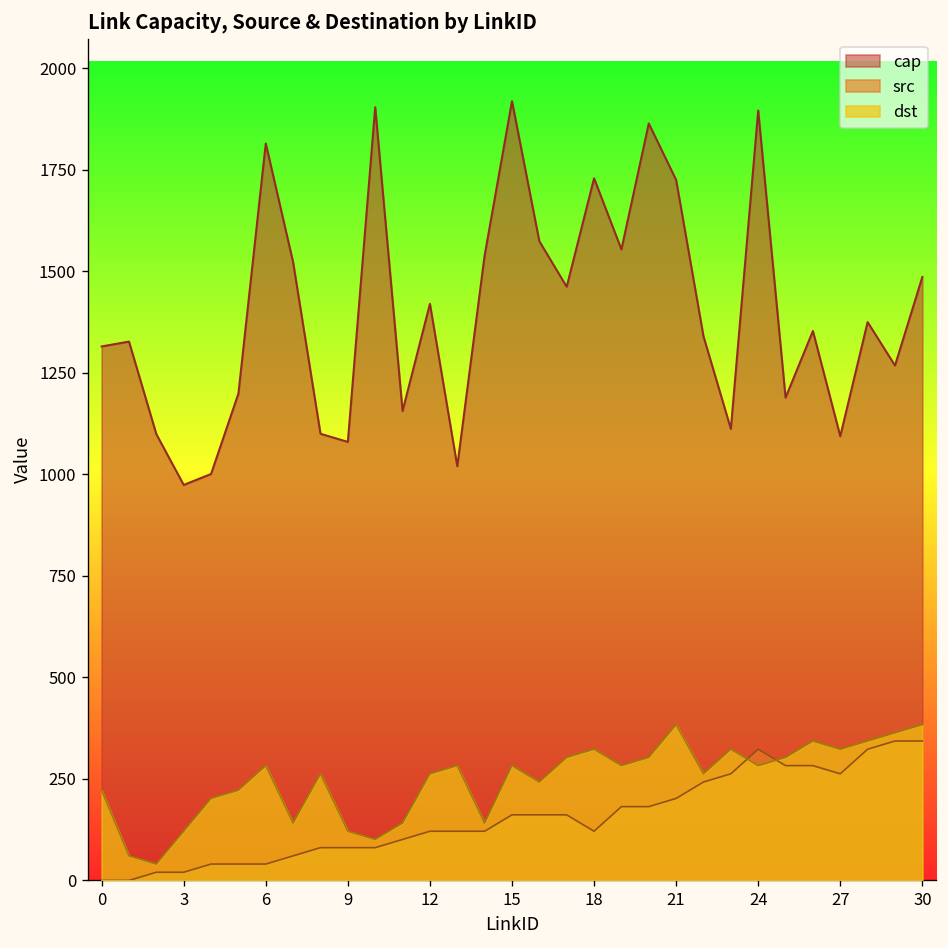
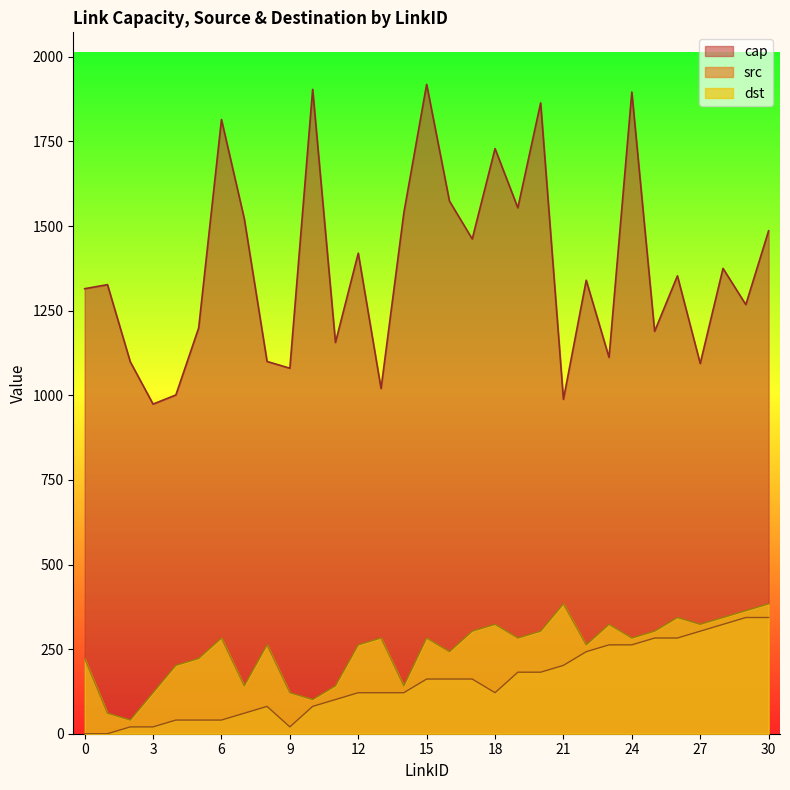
  {
    "cap": {
      "0": 1320,
      "3": 970,
      "6": 1820,
      "9": 1080,
      "12": 1420,
      "15": 1920,
      "18": 1730,
-     "21": 1730,
+     "21": 990,
      "24": 1900,
      "27": 1090,
      "30": 1490
    },
    "src": {
      "0": 0,
      "3": 20,
      "6": 40,
-     "9": 80,
+     "9": 20,
      "12": 120,
      "15": 160,
      "18": 120,
      "21": 200,
-     "24": 320,
-     "27": 260,
+     "24": 260,
+     "27": 300,
      "30": 340
    },
    "dst": {
      "0": 220,
      "3": 120,
      "6": 280,
      "9": 120,
      "12": 260,
      "15": 280,
      "18": 320,
      "21": 380,
      "24": 280,
      "27": 320,
      "30": 380
    }
  }
